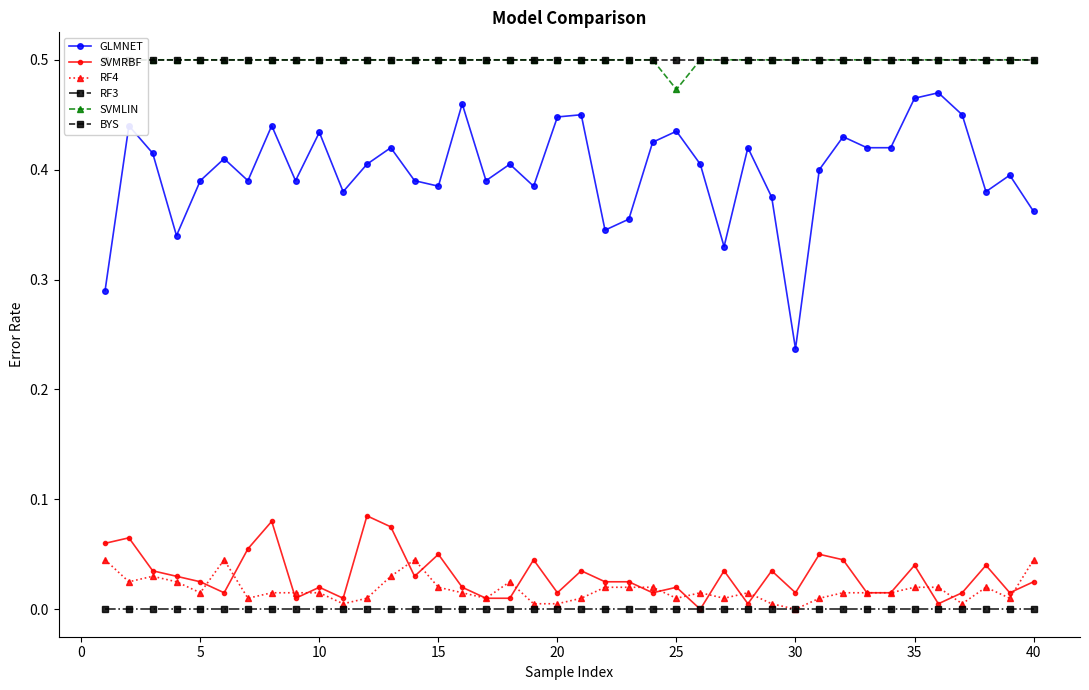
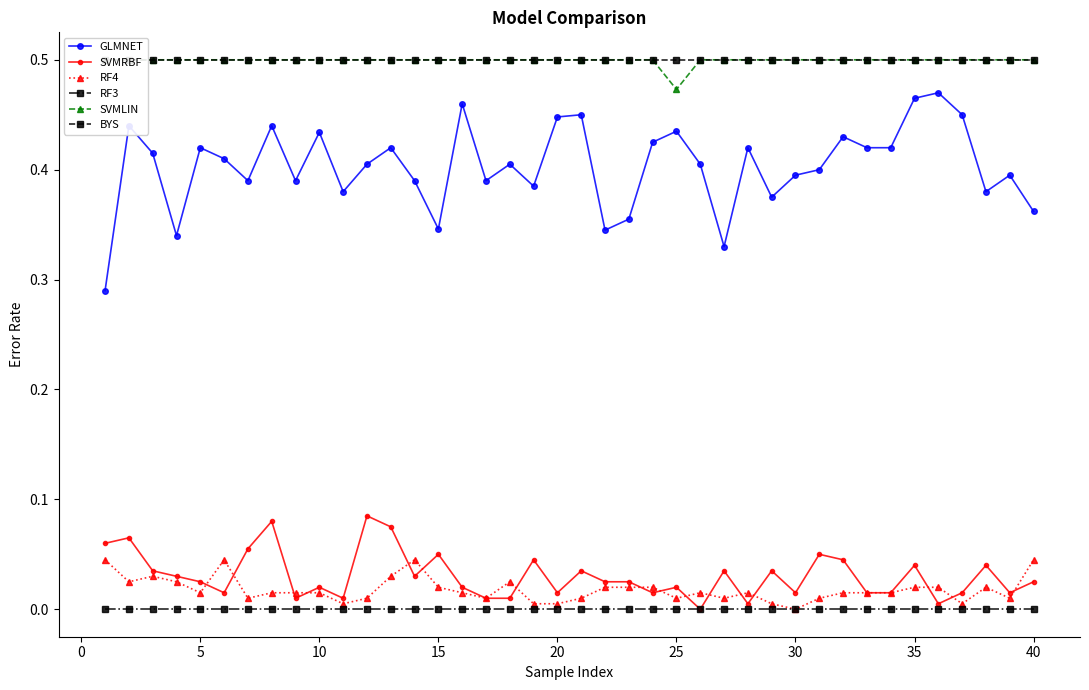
  {
    "GLMNET": {
-     "5": 0.39,
+     "5": 0.42,
      "10": 0.434,
-     "15": 0.385,
+     "15": 0.346,
      "20": 0.448,
      "25": 0.435,
-     "30": 0.237,
+     "30": 0.395,
      "35": 0.465,
      "40": 0.362
    },
    "SVMLIN": {
      "25": 0.473
    }
  }
